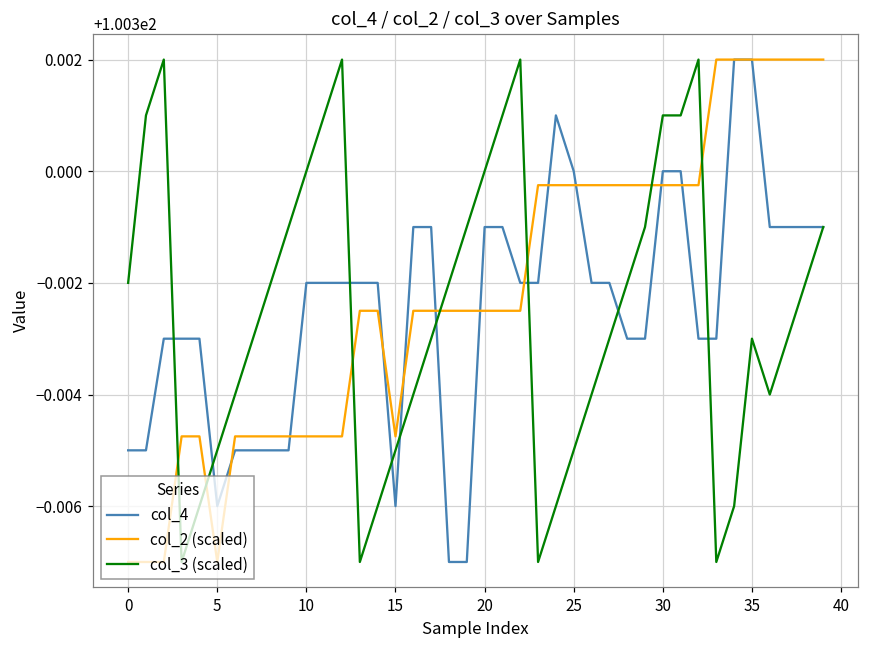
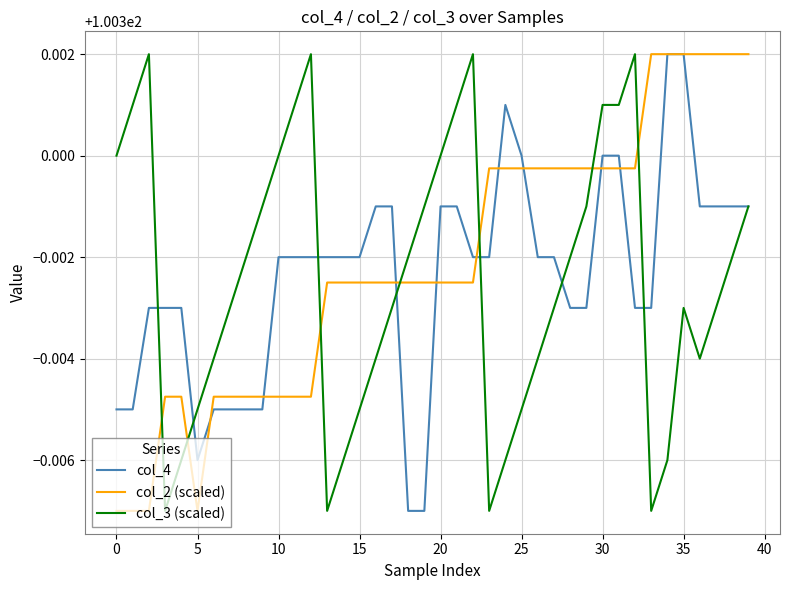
  {
    "col_4": {
      "0": 100.295,
      "10": 100.298,
-     "15": 100.294,
+     "15": 100.298,
      "20": 100.299,
      "25": 100.300,
      "30": 100.300
    },
    "col_2 (scaled)": {
      "10": 100.2952,
-     "15": 100.2952,
+     "15": 100.2975,
      "20": 100.2975,
      "25": 100.2997,
      "30": 100.2997
    },
    "col_3 (scaled)": {
-     "0": 100.2980,
+     "0": 100.3000,
      "5": 100.2950,
      "10": 100.3000,
      "15": 100.2950,
      "20": 100.3000,
      "25": 100.2950,
      "30": 100.3010,
      "35": 100.2970
    }
  }
